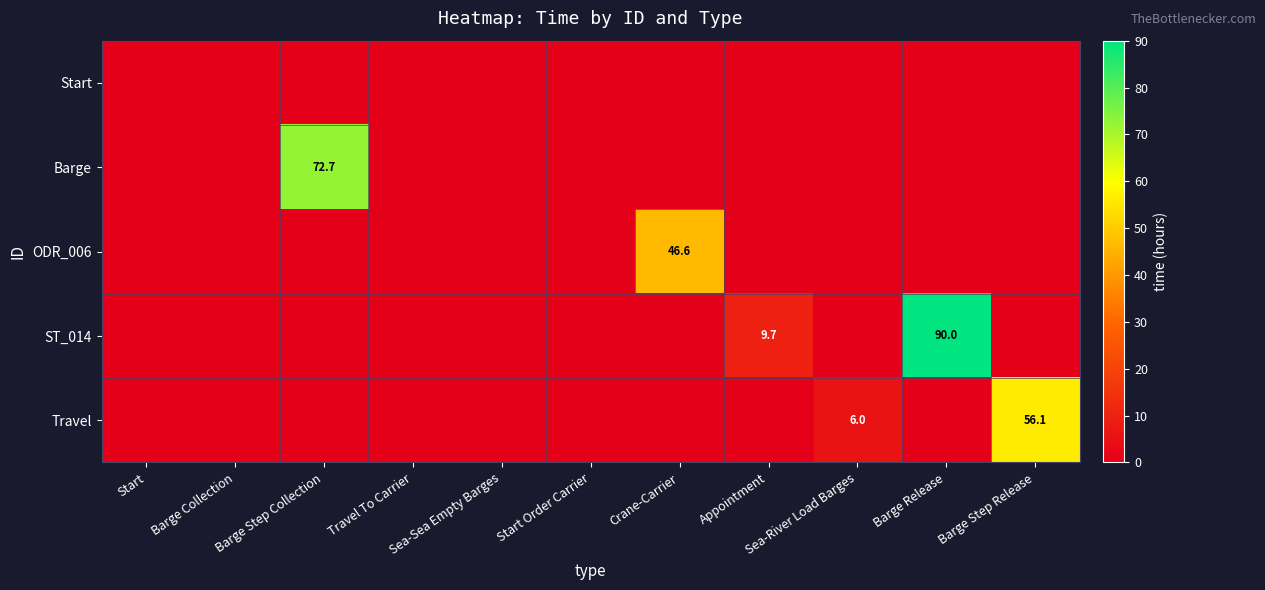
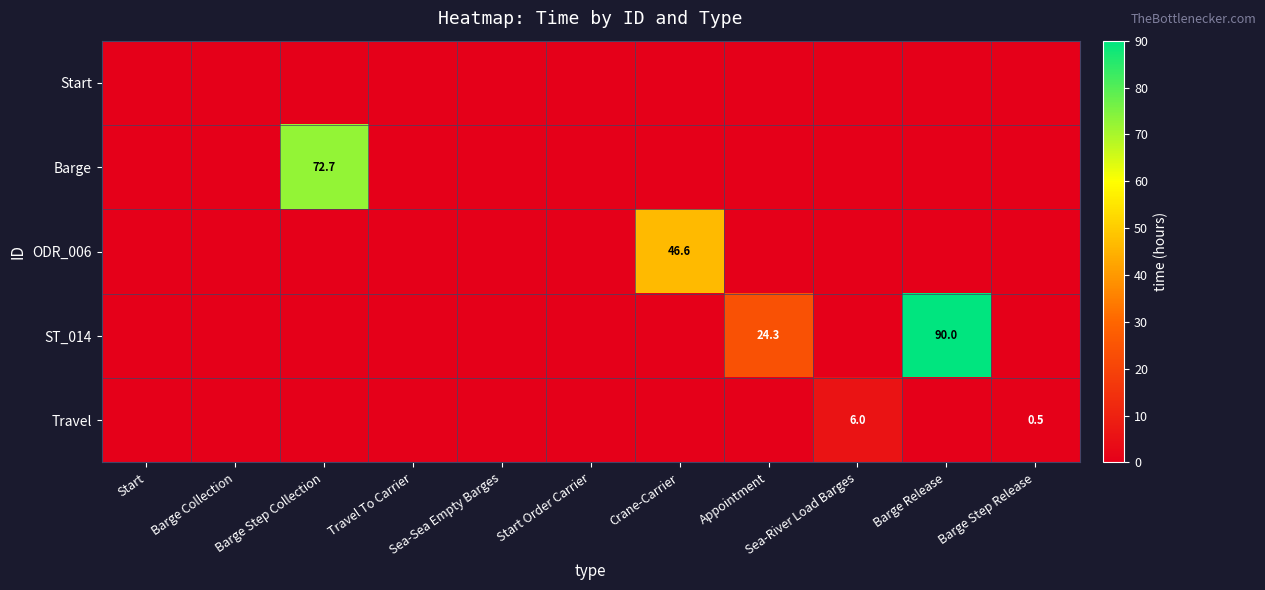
  {
    "Barge": {
      "Barge Step Collection": 72.7
    },
    "ODR_006": {
      "Crane-Carrier": 46.6
    },
    "ST_014": {
-     "Appointment": 9.7,
+     "Appointment": 24.3,
      "Barge Release": 90.0
    },
    "Travel": {
      "Sea-River Load Barges": 6.0,
-     "Barge Step Release": 56.1
+     "Barge Step Release": 0.5
    }
  }
